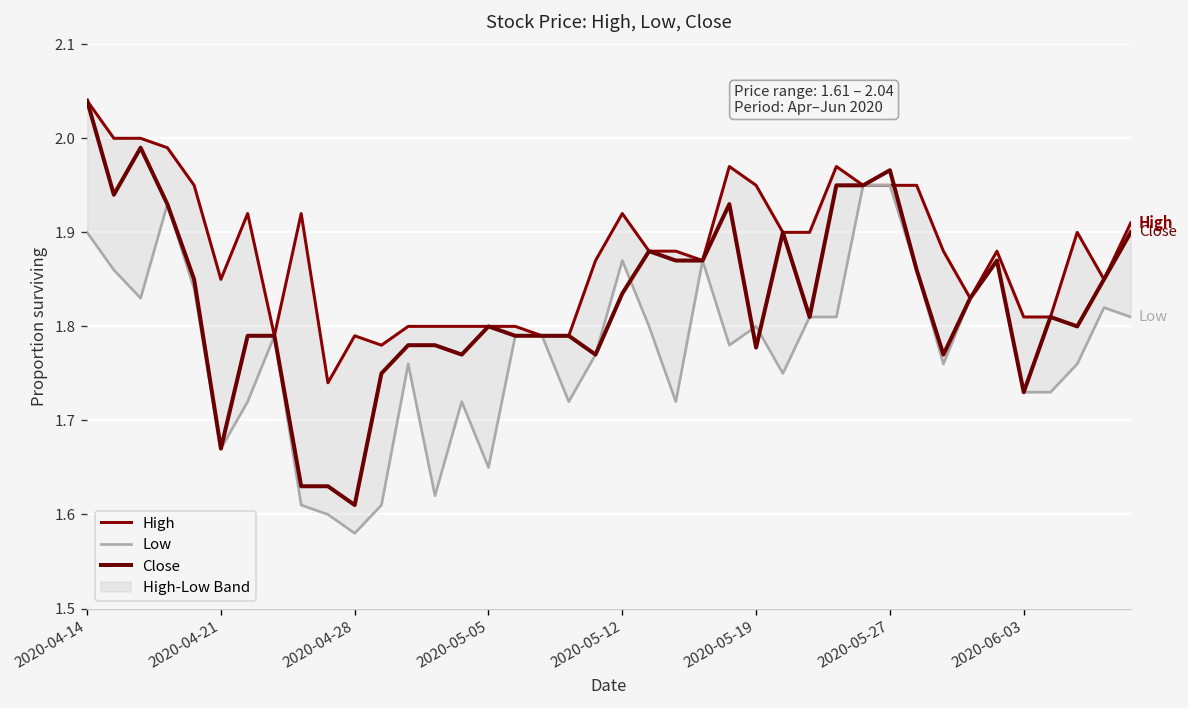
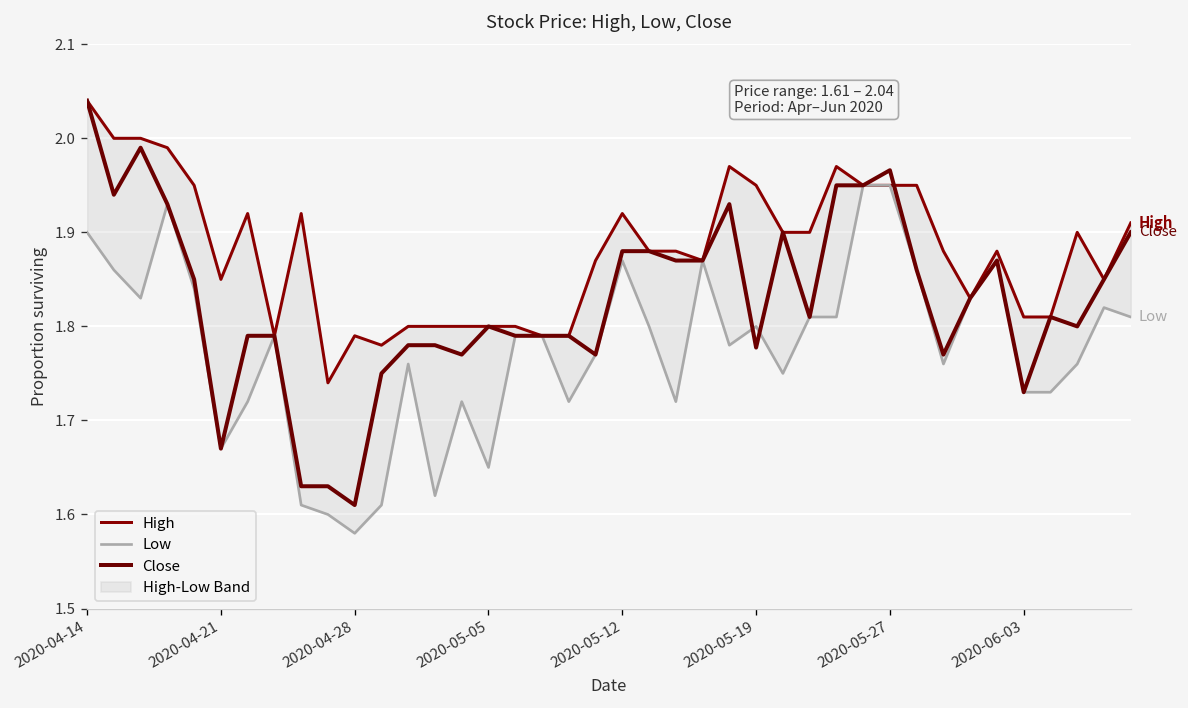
  {
    "Close": {
      "2020-04-28": 1.61,
-     "2020-05-12": 1.83,
+     "2020-05-12": 1.88,
      "2020-05-19": 1.78,
      "2020-05-27": 1.97
    }
  }
